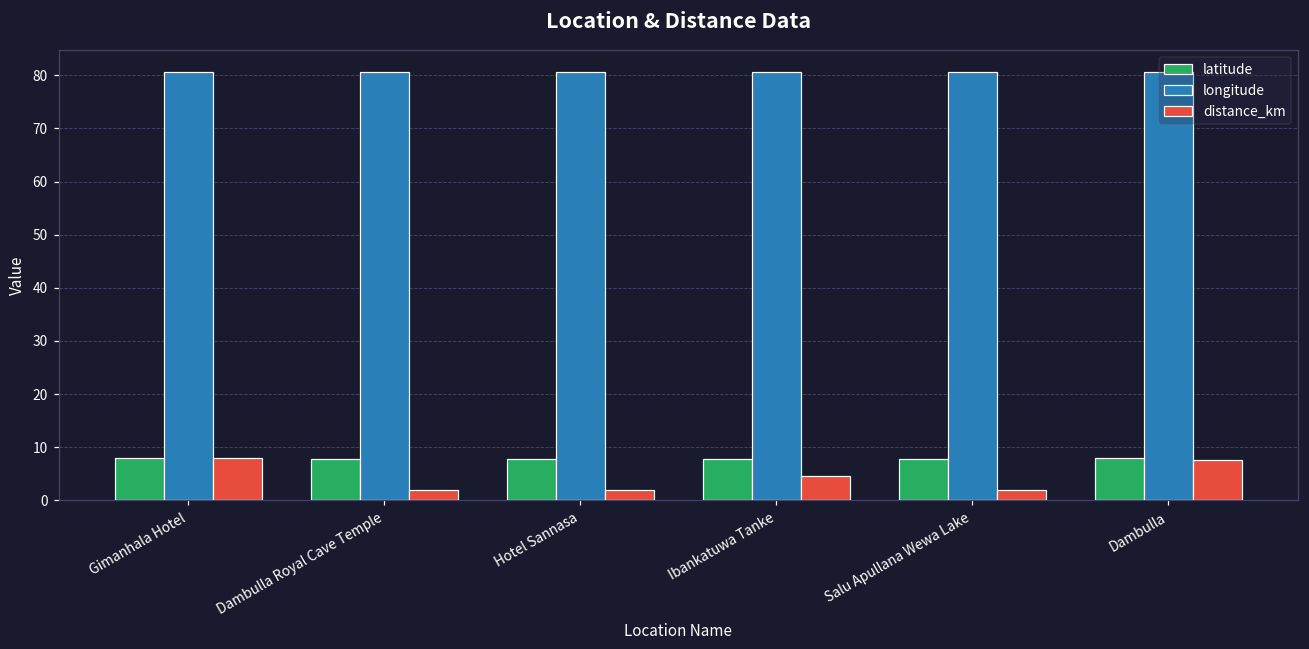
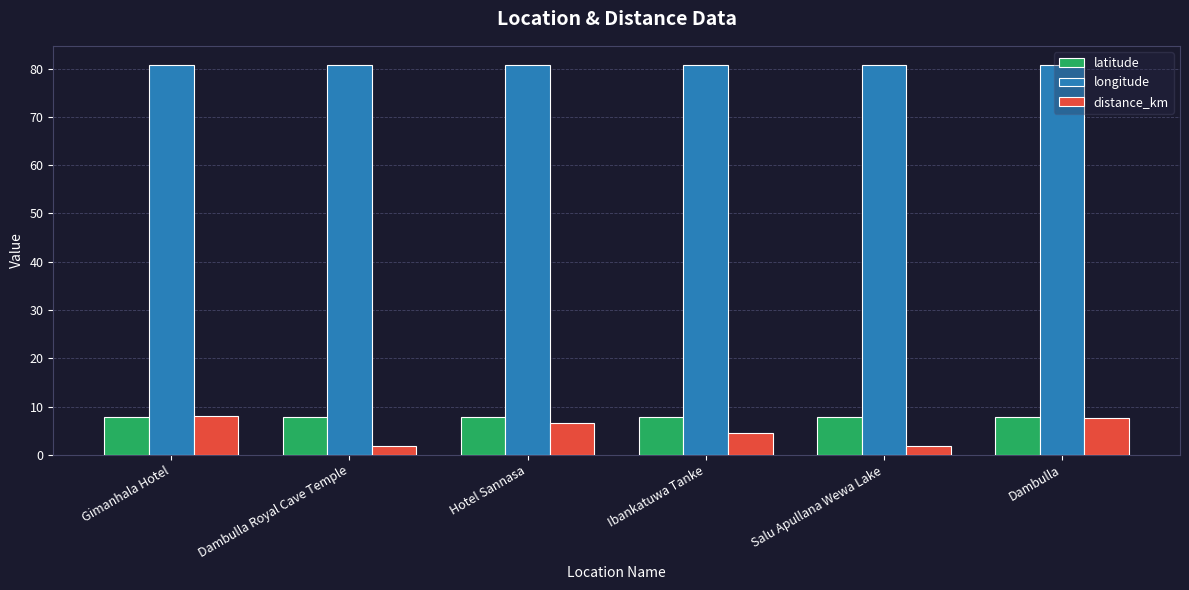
  {
    "latitude": {
      "Gimanhala Hotel": 8,
      "Dambulla Royal Cave Temple": 8,
      "Hotel Sannasa": 8,
      "Ibankatuwa Tanke": 8,
      "Salu Apullana Wewa Lake": 8,
      "Dambulla": 8
    },
    "longitude": {
      "Gimanhala Hotel": 81,
      "Dambulla Royal Cave Temple": 81,
      "Hotel Sannasa": 81,
      "Ibankatuwa Tanke": 81,
      "Salu Apullana Wewa Lake": 81
    },
    "distance_km": {
      "Gimanhala Hotel": 8,
      "Dambulla Royal Cave Temple": 2,
-     "Hotel Sannasa": 2,
+     "Hotel Sannasa": 7,
      "Ibankatuwa Tanke": 5,
      "Salu Apullana Wewa Lake": 2,
      "Dambulla": 8
    }
  }
